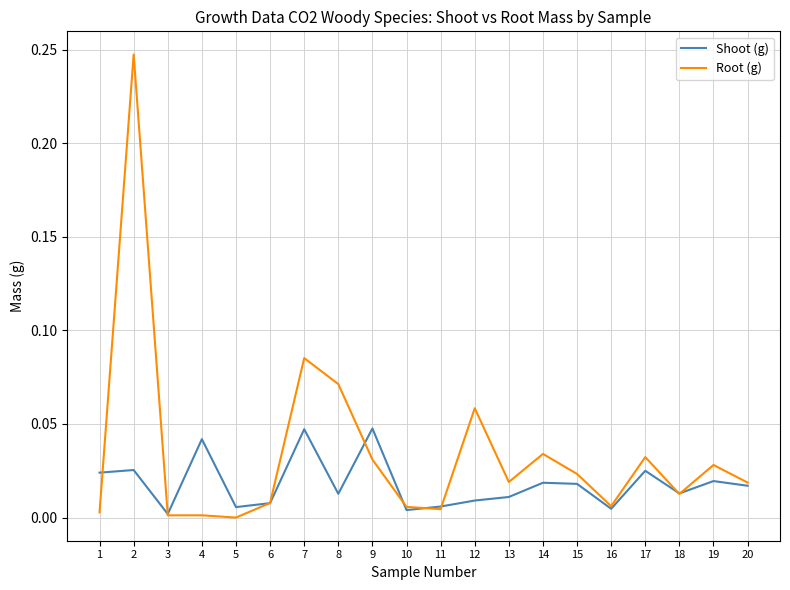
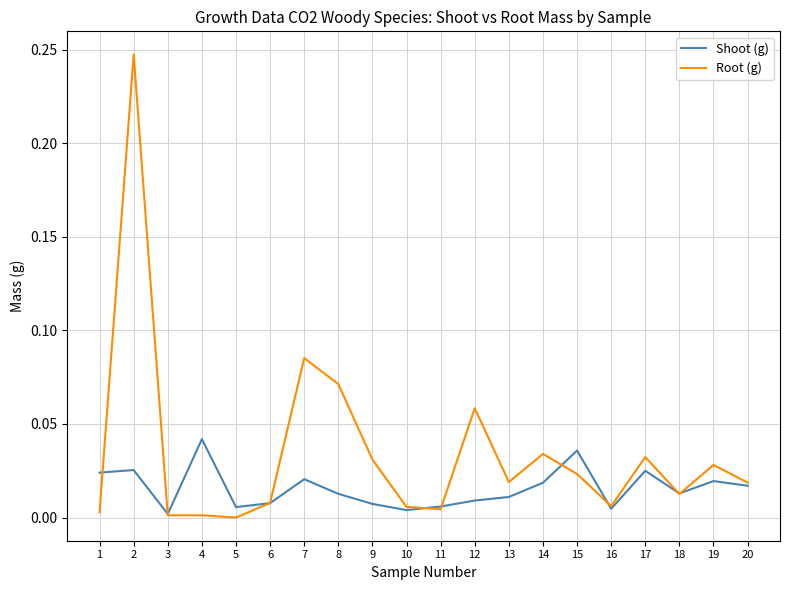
  {
    "Shoot (g)": {
      "1": 0.024,
      "2": 0.025,
      "4": 0.042,
      "5": 0.006,
-     "7": 0.047,
+     "7": 0.021,
      "8": 0.013,
-     "9": 0.048,
+     "9": 0.007,
      "10": 0.004,
      "11": 0.006,
      "12": 0.009,
      "13": 0.011,
      "14": 0.019,
-     "15": 0.018,
+     "15": 0.036,
      "16": 0.005,
      "17": 0.025,
      "19": 0.020,
      "20": 0.017
    },
    "Root (g)": {
      "1": 0.003,
      "2": 0.247,
      "4": 0.001,
      "5": 0.000,
      "7": 0.085,
      "8": 0.071,
      "9": 0.031,
      "10": 0.006,
      "11": 0.005,
      "12": 0.058,
      "13": 0.019,
      "14": 0.034,
      "15": 0.023,
      "16": 0.006,
      "17": 0.032,
      "19": 0.028,
      "20": 0.019
    }
  }
